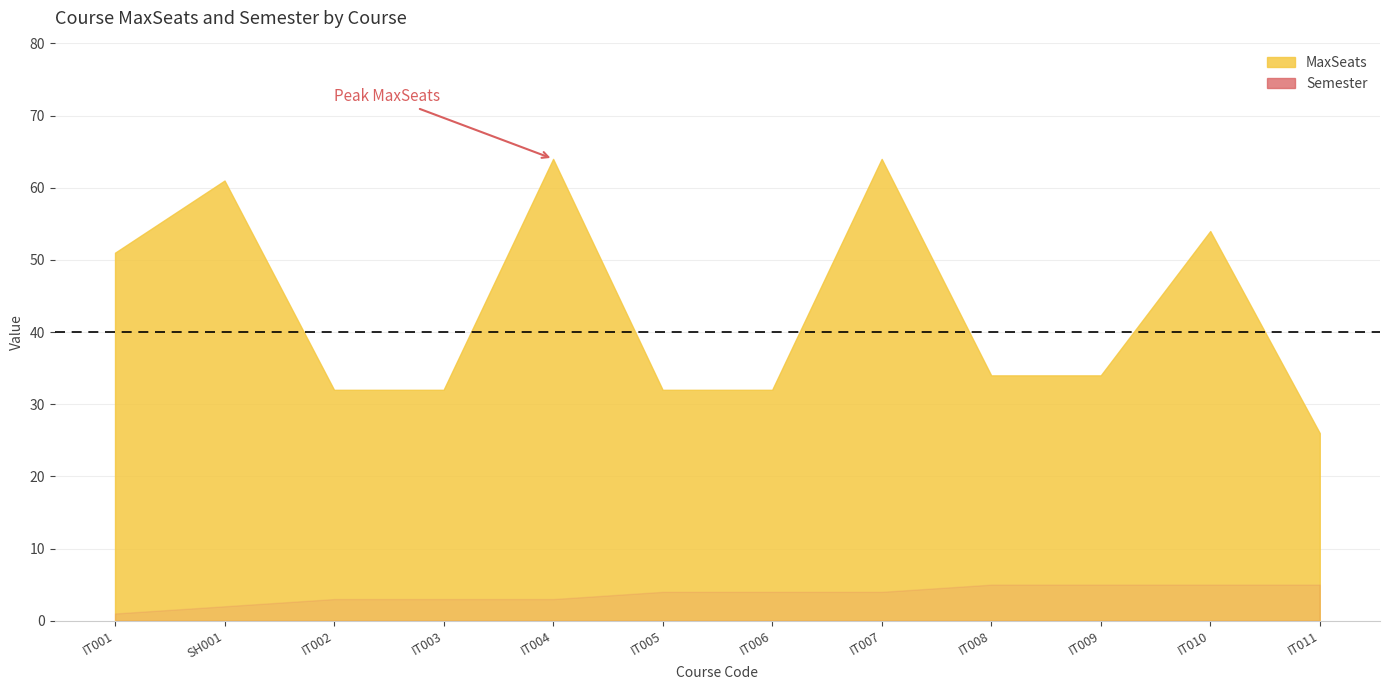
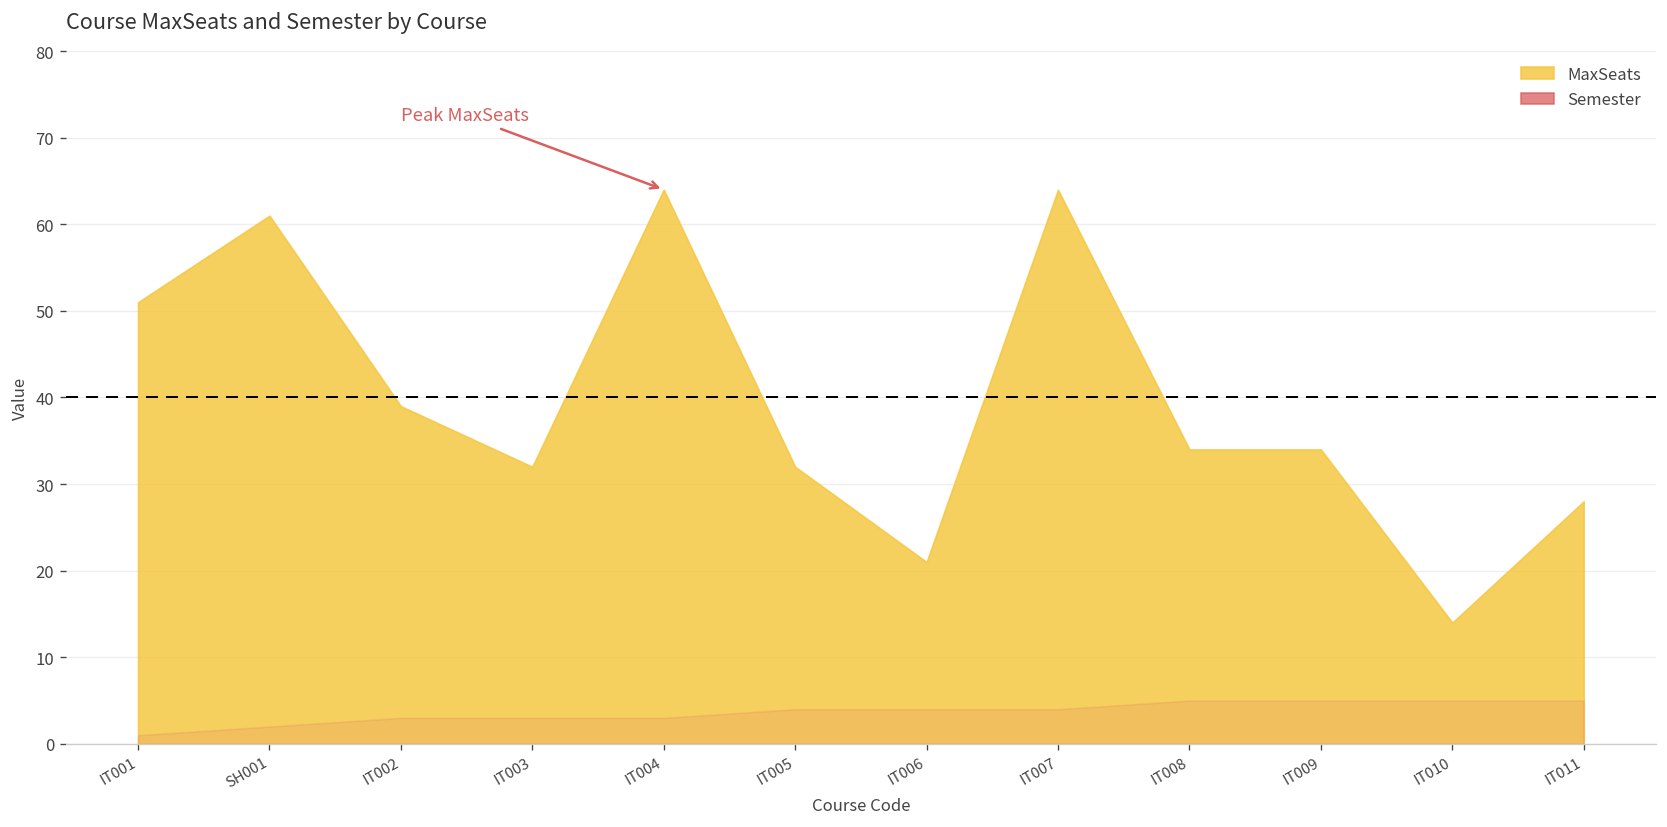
  {
    "MaxSeats": {
      "IT001": 51,
      "SH001": 61,
-     "IT002": 32,
+     "IT002": 39,
      "IT003": 32,
      "IT004": 64,
      "IT005": 32,
-     "IT006": 32,
+     "IT006": 21,
      "IT007": 64,
      "IT008": 34,
      "IT009": 34,
-     "IT010": 54,
-     "IT011": 26
+     "IT010": 14,
+     "IT011": 28
    }
  }
